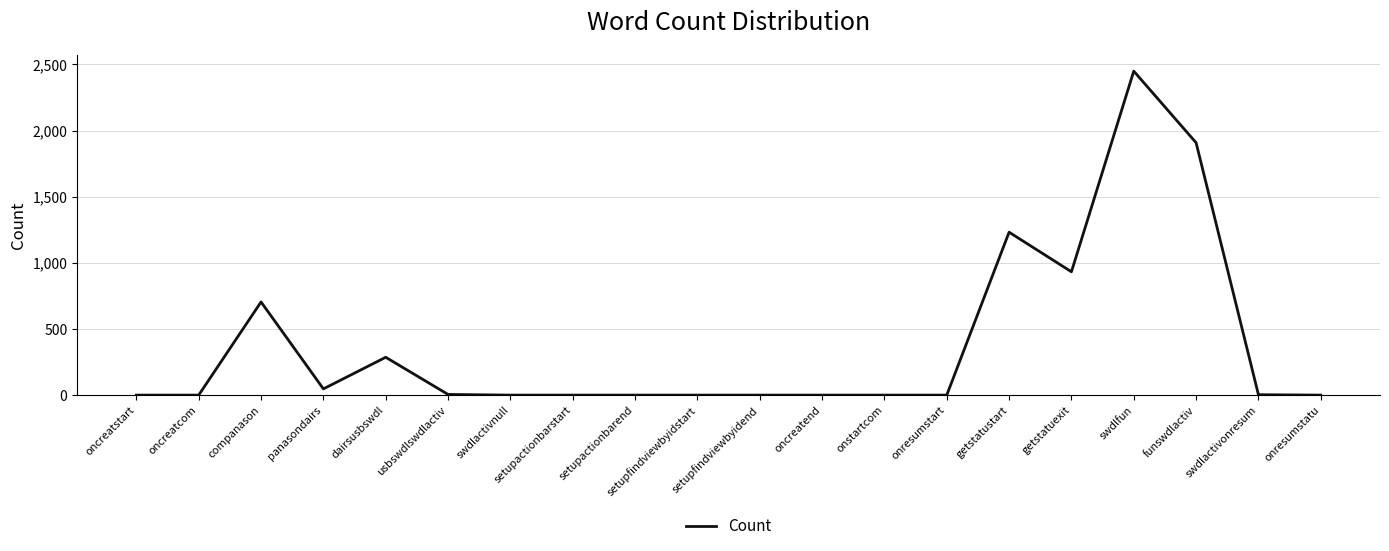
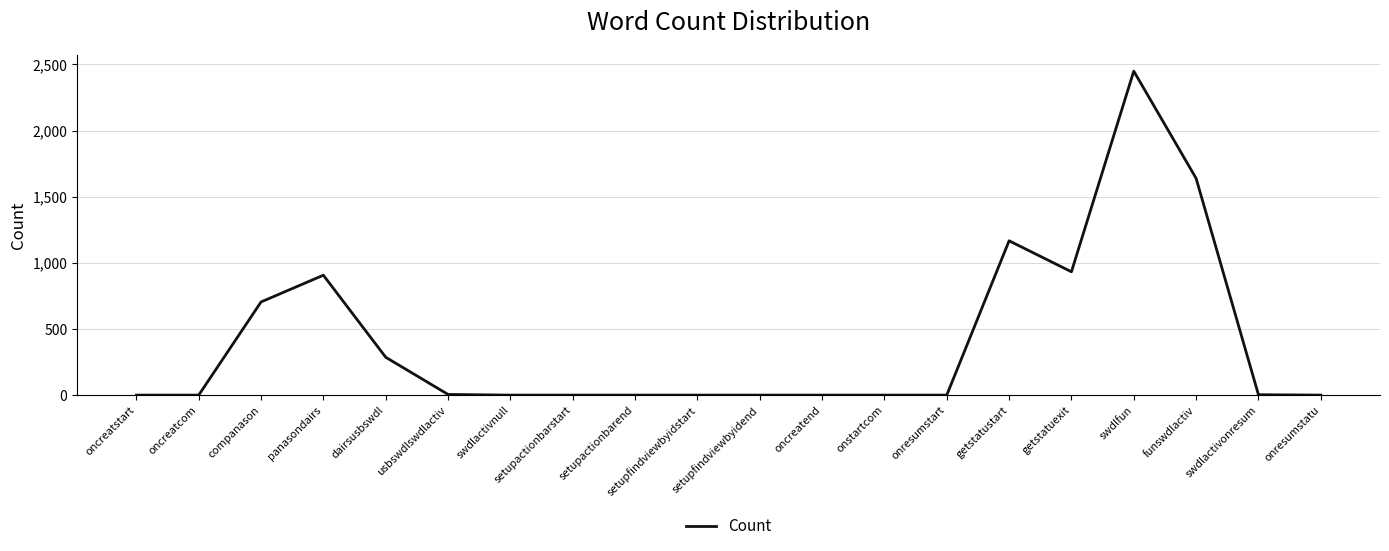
  {
    "oncreatstart": "0",
    "oncreatcom": "0",
    "companason": "710",
-   "panasondairs": "50",
+   "panasondairs": "910",
    "dairsusbswdl": "290",
    "usbswdlswdlactiv": "10",
    "swdlactivnull": "0",
    "setupactionbarstart": "0",
    "setupactionbarend": "0",
    "setupfindviewbyidstart": "0",
    "setupfindviewbyidend": "0",
    "oncreatend": "0",
    "onstartcom": "0",
    "onresumstart": "0",
-   "getstatustart": "1,230",
+   "getstatustart": "1,170",
    "getstatuexit": "930",
    "swdlfun": "2,450",
-   "funswdlactiv": "1,910",
+   "funswdlactiv": "1,640",
    "swdlactivonresum": "0",
    "onresumstatu": "0"
  }
